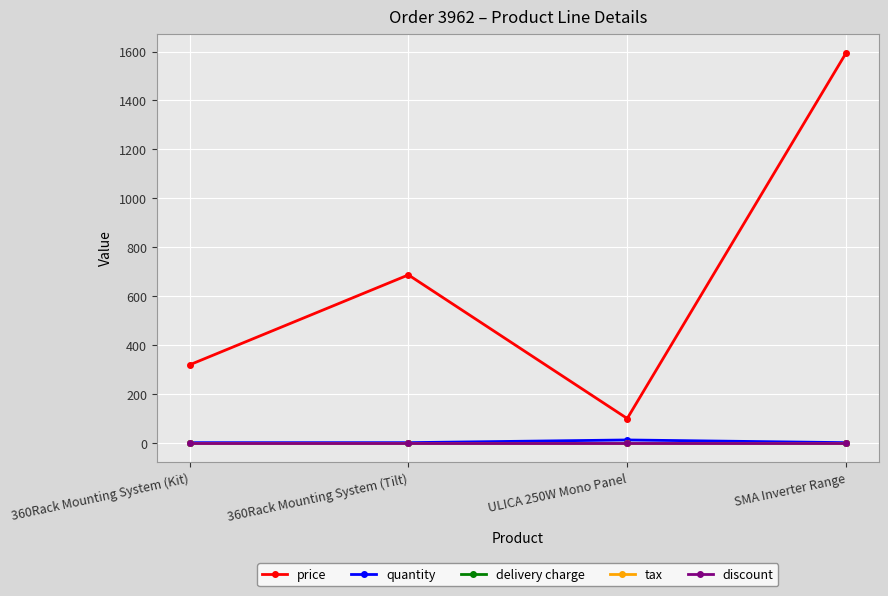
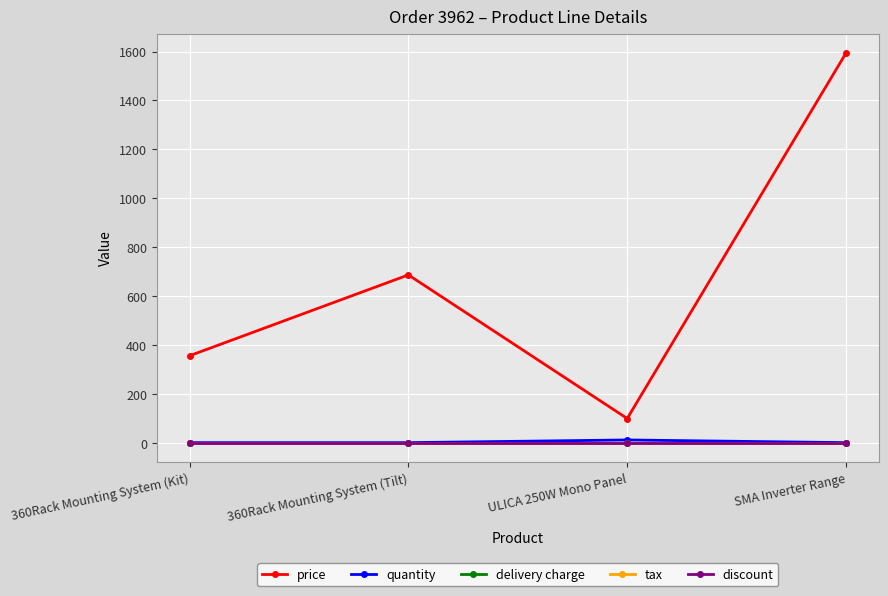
  {
    "price": {
-     "360Rack Mounting System (Kit)": 320,
+     "360Rack Mounting System (Kit)": 360,
      "360Rack Mounting System (Tilt)": 690,
      "ULICA 250W Mono Panel": 100,
      "SMA Inverter Range": 1590
    },
    "quantity": {
      "ULICA 250W Mono Panel": 10
    },
    "discount": {
      "ULICA 250W Mono Panel": 0
    }
  }
